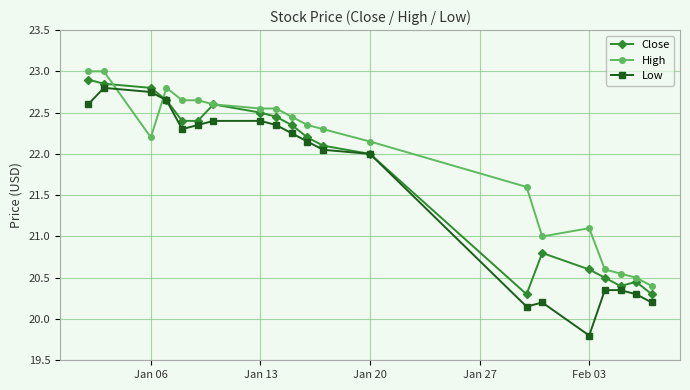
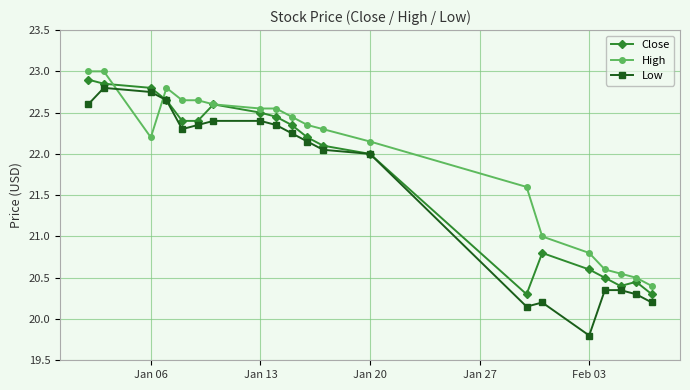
  {
    "High": {
      "Jan 06": 22.2,
      "Jan 13": 22.6,
      "Jan 20": 22.2,
-     "Feb 03": 21.1
+     "Feb 03": 20.8
    }
  }
